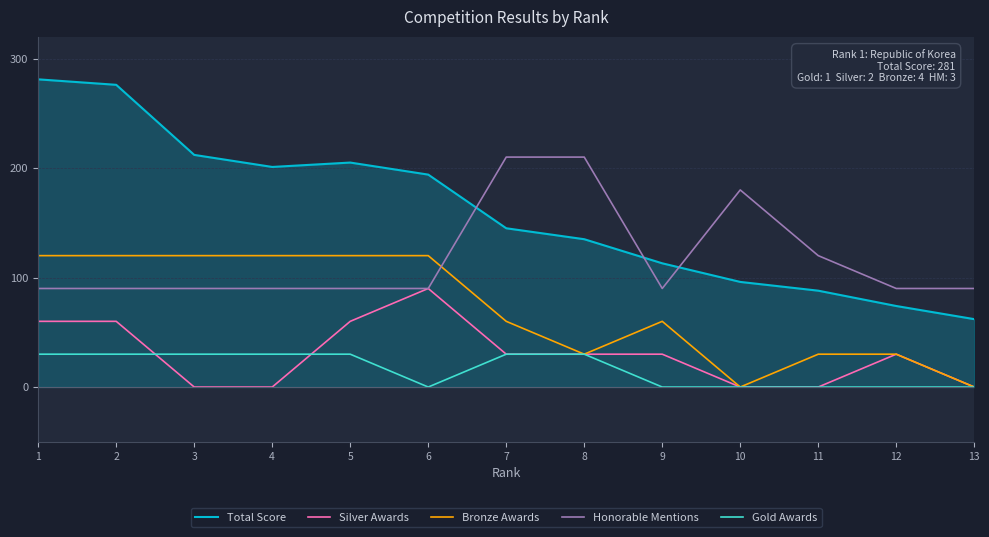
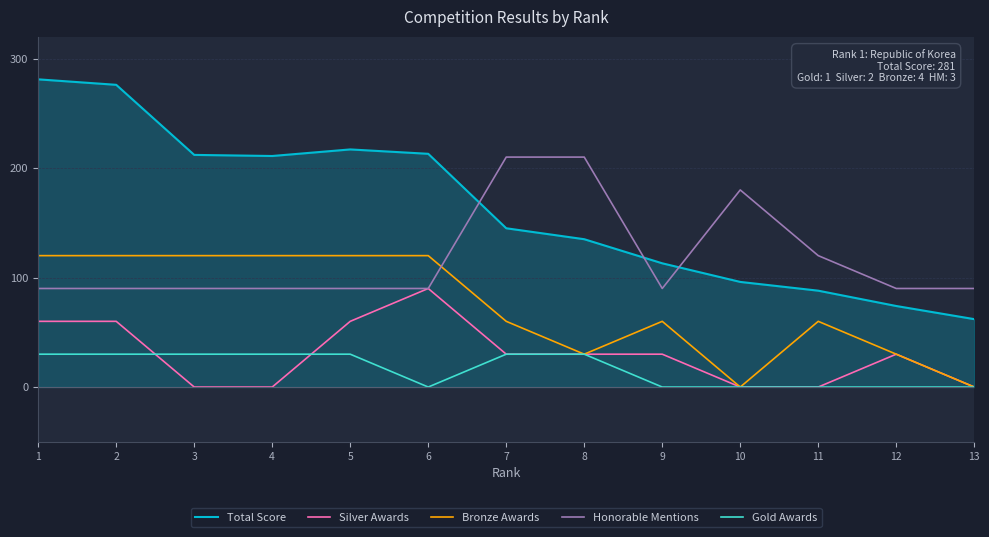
  {
    "Total Score": {
      "1": 281,
      "2": 276,
      "3": 212,
-     "4": 201,
-     "5": 205,
-     "6": 194,
+     "4": 211,
+     "5": 217,
+     "6": 213,
      "7": 145,
      "8": 135,
      "9": 113,
      "10": 96,
      "11": 88,
      "12": 74,
      "13": 62
    },
    "Silver Awards": {
      "1": 60,
      "2": 60,
      "3": 0,
      "4": 0,
      "5": 60,
      "9": 30
    },
    "Bronze Awards": {
      "1": 120,
      "2": 120,
      "3": 120,
      "4": 120,
      "5": 120,
      "6": 120,
      "7": 60,
      "9": 60,
-     "11": 30
+     "11": 60
    },
    "Honorable Mentions": {
      "1": 90,
      "2": 90,
      "3": 90,
      "4": 90,
      "5": 90,
      "7": 210,
      "8": 210,
      "9": 90,
      "10": 180,
      "11": 120,
      "12": 90,
      "13": 90
    },
    "Gold Awards": {
      "1": 30,
      "2": 30,
      "3": 30,
      "4": 30,
      "5": 30,
      "6": 0,
      "9": 0,
      "12": 0
    }
  }
